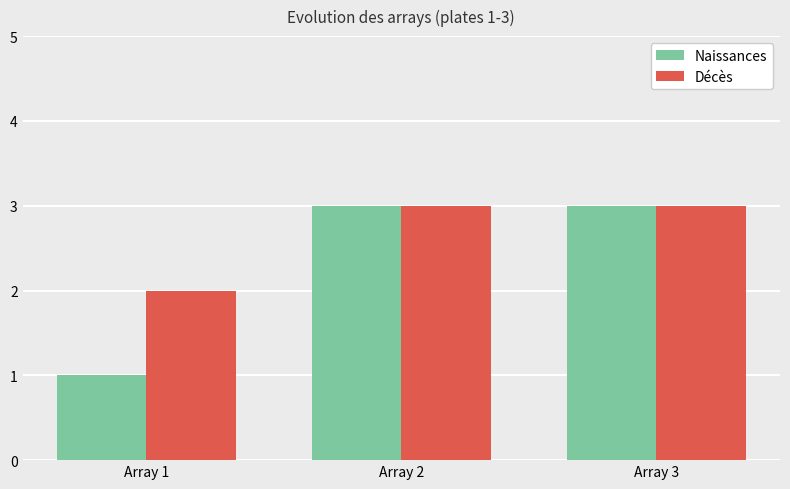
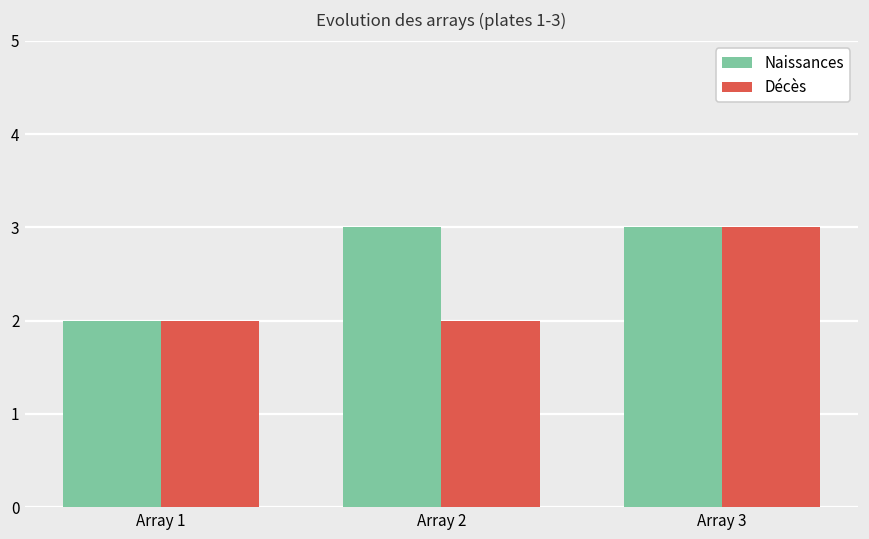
  {
    "Naissances": {
-     "Array 1": 1,
+     "Array 1": 2,
      "Array 2": 3,
      "Array 3": 3
    },
    "Décès": {
      "Array 1": 2,
-     "Array 2": 3,
+     "Array 2": 2,
      "Array 3": 3
    }
  }
